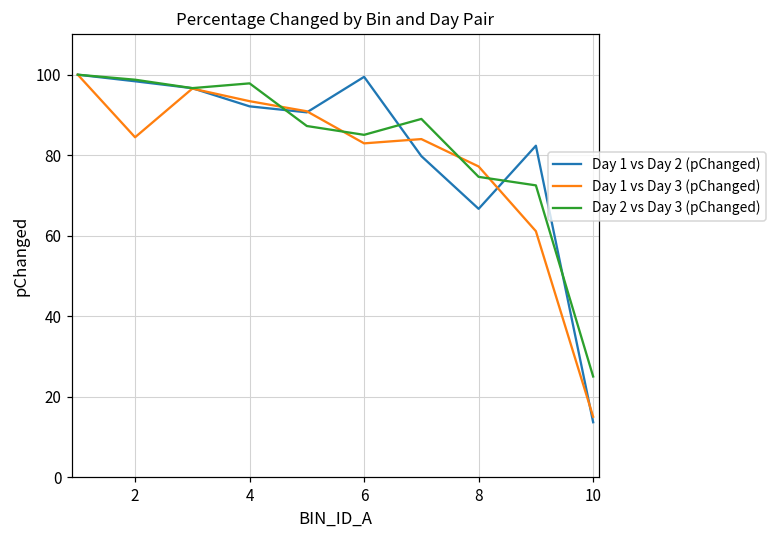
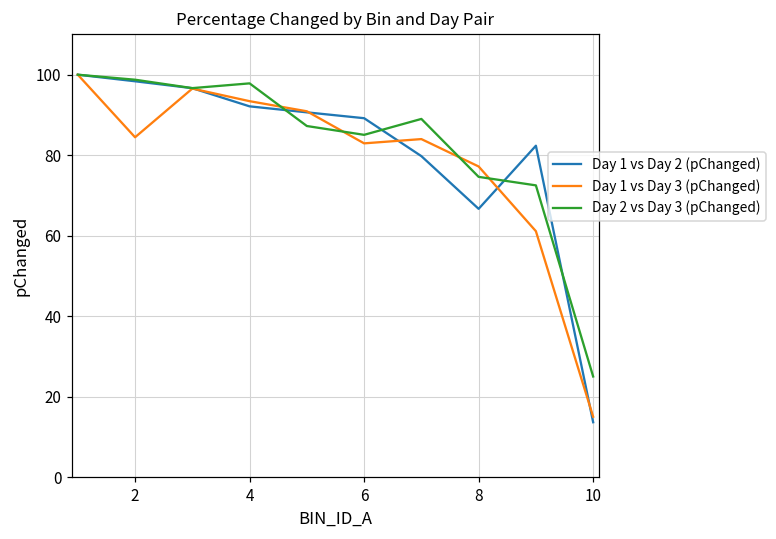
  {
    "Day 1 vs Day 2 (pChanged)": {
      "4": 92,
-     "6": 99,
+     "6": 89,
      "8": 67,
      "10": 14
    },
    "Day 1 vs Day 3 (pChanged)": {
      "2": 84,
      "4": 93,
      "6": 83,
      "8": 77,
      "10": 15
    },
    "Day 2 vs Day 3 (pChanged)": {
      "4": 98,
      "6": 85,
      "8": 75,
      "10": 25
    }
  }
